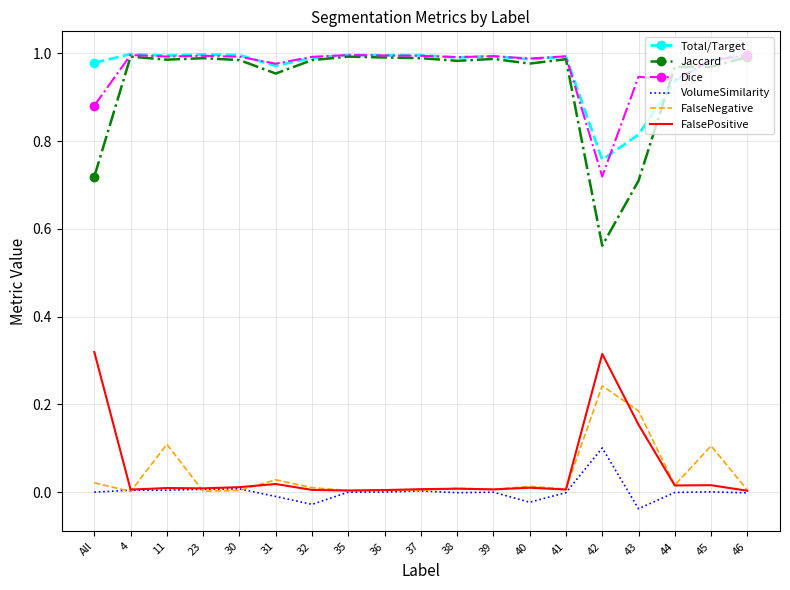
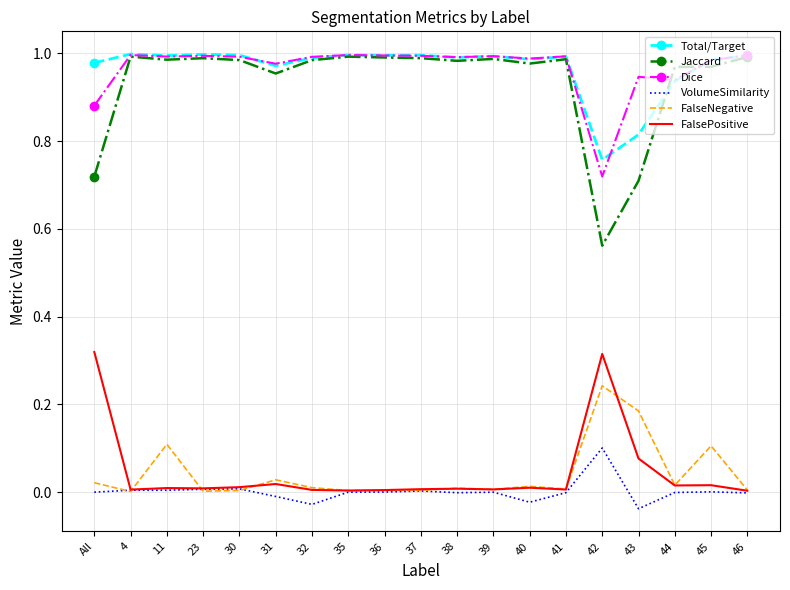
  {
    "Total/Target": {
      "All": 0.98,
      "42": 0.76,
      "43": 0.81
    },
    "Jaccard": {
      "All": 0.72,
      "11": 0.99,
      "30": 0.98,
      "31": 0.95,
      "38": 0.98,
      "39": 0.99,
      "40": 0.98,
      "41": 0.99,
      "42": 0.56,
      "43": 0.71
    },
    "Dice": {
      "All": 0.88,
      "42": 0.72,
      "43": 0.95
    },
    "VolumeSimilarity": {
      "All": 0.00,
      "31": -0.01,
      "32": -0.03,
      "38": 0.00,
      "39": 0.00,
      "40": -0.02,
      "41": 0.00,
      "42": 0.10,
      "43": -0.04,
      "44": 0.00,
      "45": 0.00
    },
    "FalseNegative": {
      "All": 0.02,
      "11": 0.11,
      "31": 0.03,
      "42": 0.24,
      "43": 0.19,
      "45": 0.11
    },
    "FalsePositive": {
      "All": 0.32,
      "31": 0.02,
      "42": 0.32,
-     "43": 0.15,
+     "43": 0.08,
      "45": 0.02
    }
  }
